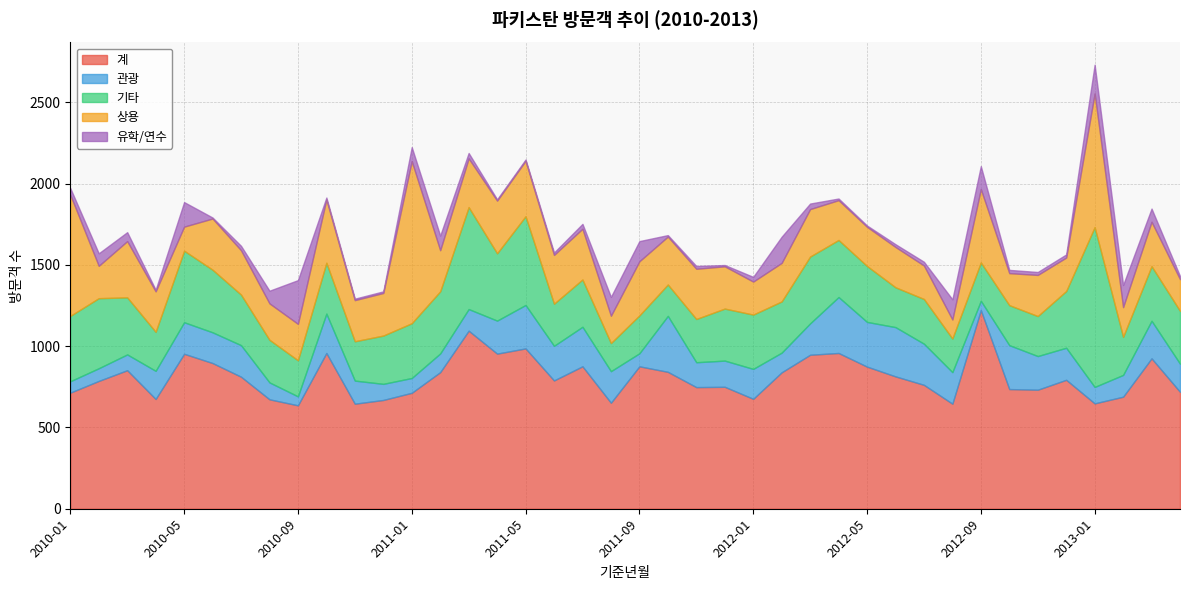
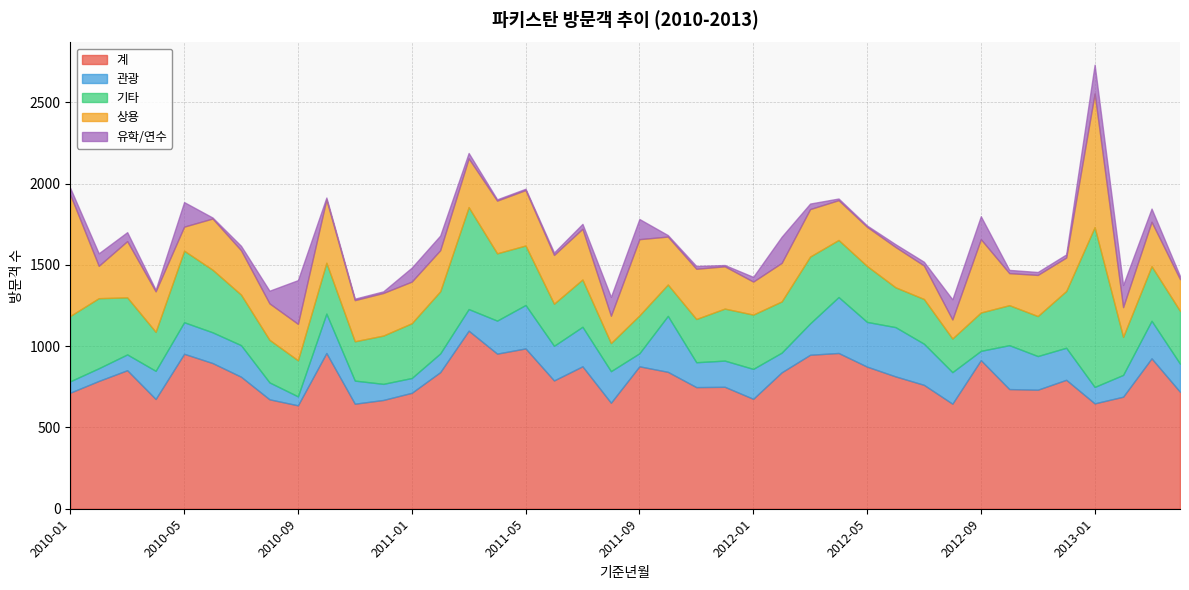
  {
    "계": {
      "2010-01": 710,
      "2010-05": 950,
      "2010-09": 640,
      "2011-01": 710,
      "2011-05": 990,
      "2011-09": 880,
      "2012-01": 680,
      "2012-05": 870,
-     "2012-09": 1220,
+     "2012-09": 910,
      "2013-01": 650
    },
    "관광": {
      "2010-01": 70,
      "2010-05": 190,
      "2010-09": 60,
      "2011-01": 90,
      "2011-05": 270,
      "2011-09": 80,
      "2012-01": 180,
      "2012-05": 280,
      "2012-09": 60,
      "2013-01": 100
    },
    "기타": {
      "2010-01": 400,
      "2010-05": 440,
      "2010-09": 220,
      "2011-01": 340,
-     "2011-05": 550,
+     "2011-05": 370,
      "2011-09": 230,
      "2012-01": 330,
      "2012-05": 340,
      "2012-09": 240,
      "2013-01": 980
    },
    "상용": {
      "2010-01": 750,
      "2010-05": 150,
      "2010-09": 220,
-     "2011-01": 1000,
-     "2011-09": 330,
+     "2011-01": 260,
+     "2011-09": 470,
      "2012-01": 200,
      "2012-09": 450,
      "2013-01": 820
    },
    "유학/연수": {
      "2010-01": 40,
      "2010-05": 150,
      "2010-09": 270,
      "2011-01": 90,
      "2011-09": 120,
      "2012-01": 30,
      "2012-09": 140,
      "2013-01": 180
    }
  }
